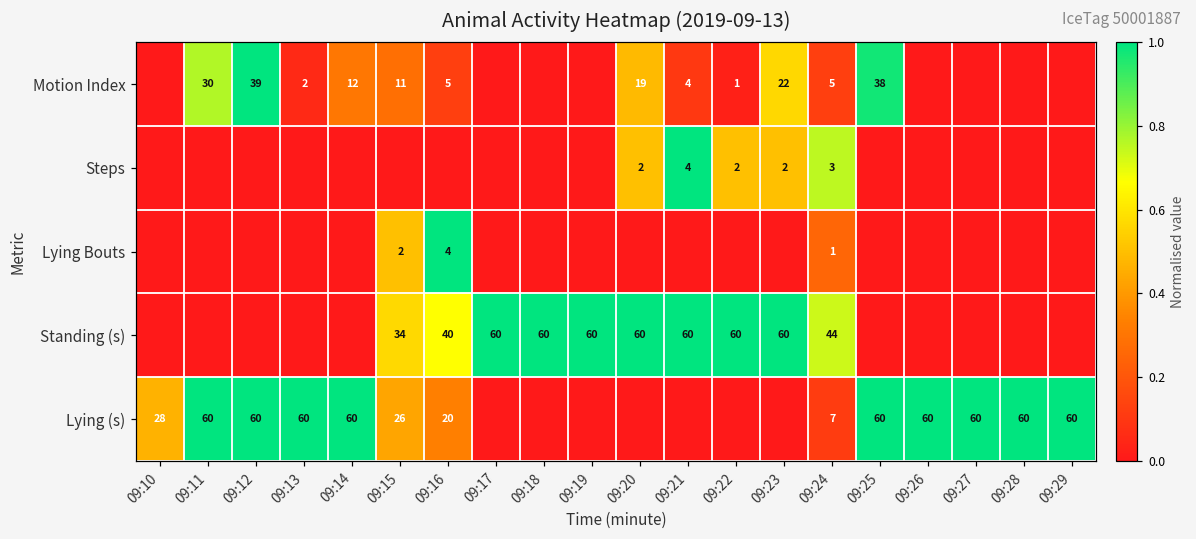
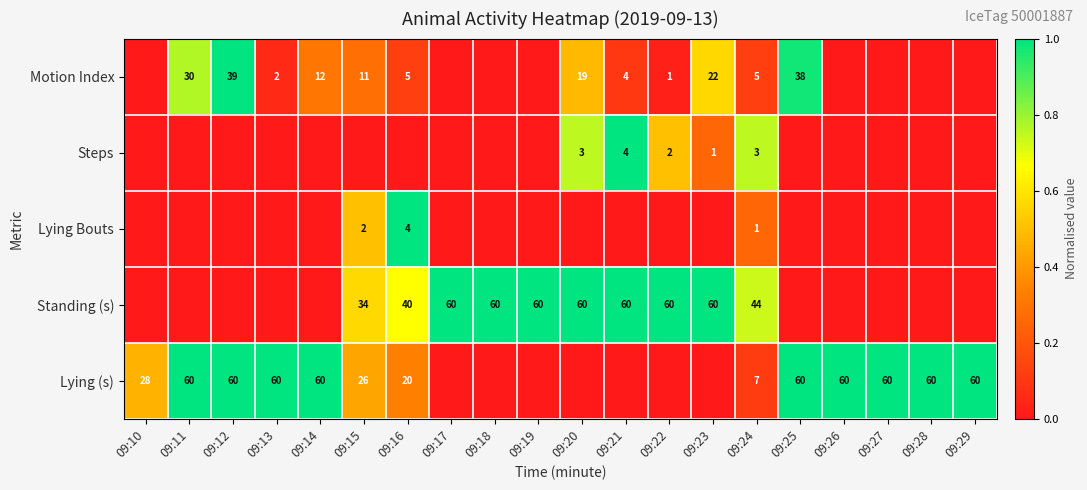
  {
    "Motion Index": {
      "09:11": 30,
      "09:12": 39,
      "09:13": 2,
      "09:14": 12,
      "09:15": 11,
      "09:16": 5,
      "09:20": 19,
      "09:21": 4,
      "09:22": 1,
      "09:23": 22,
      "09:24": 5,
      "09:25": 38
    },
    "Steps": {
-     "09:20": 2,
+     "09:20": 3,
      "09:21": 4,
      "09:22": 2,
-     "09:23": 2,
+     "09:23": 1,
      "09:24": 3
    },
    "Lying Bouts": {
      "09:15": 2,
      "09:16": 4,
      "09:24": 1
    },
    "Standing (s)": {
      "09:15": 34,
      "09:16": 40,
      "09:17": 60,
      "09:18": 60,
      "09:19": 60,
      "09:20": 60,
      "09:21": 60,
      "09:22": 60,
      "09:23": 60,
      "09:24": 44
    },
    "Lying (s)": {
      "09:10": 28,
      "09:11": 60,
      "09:12": 60,
      "09:13": 60,
      "09:14": 60,
      "09:15": 26,
      "09:16": 20,
      "09:24": 7,
      "09:25": 60,
      "09:26": 60,
      "09:27": 60,
      "09:28": 60,
      "09:29": 60
    }
  }
